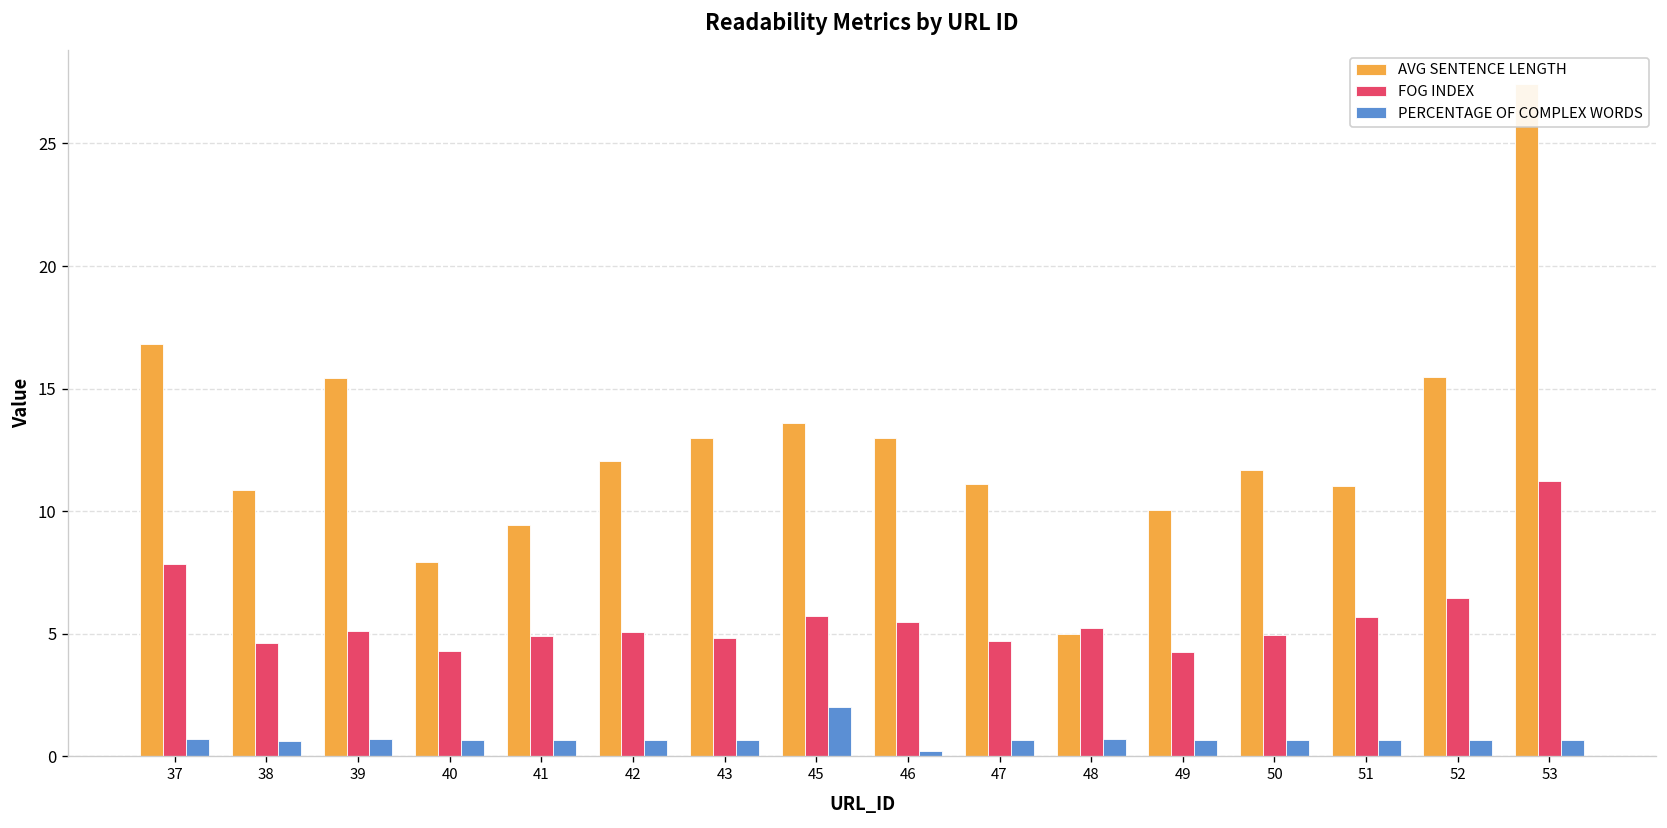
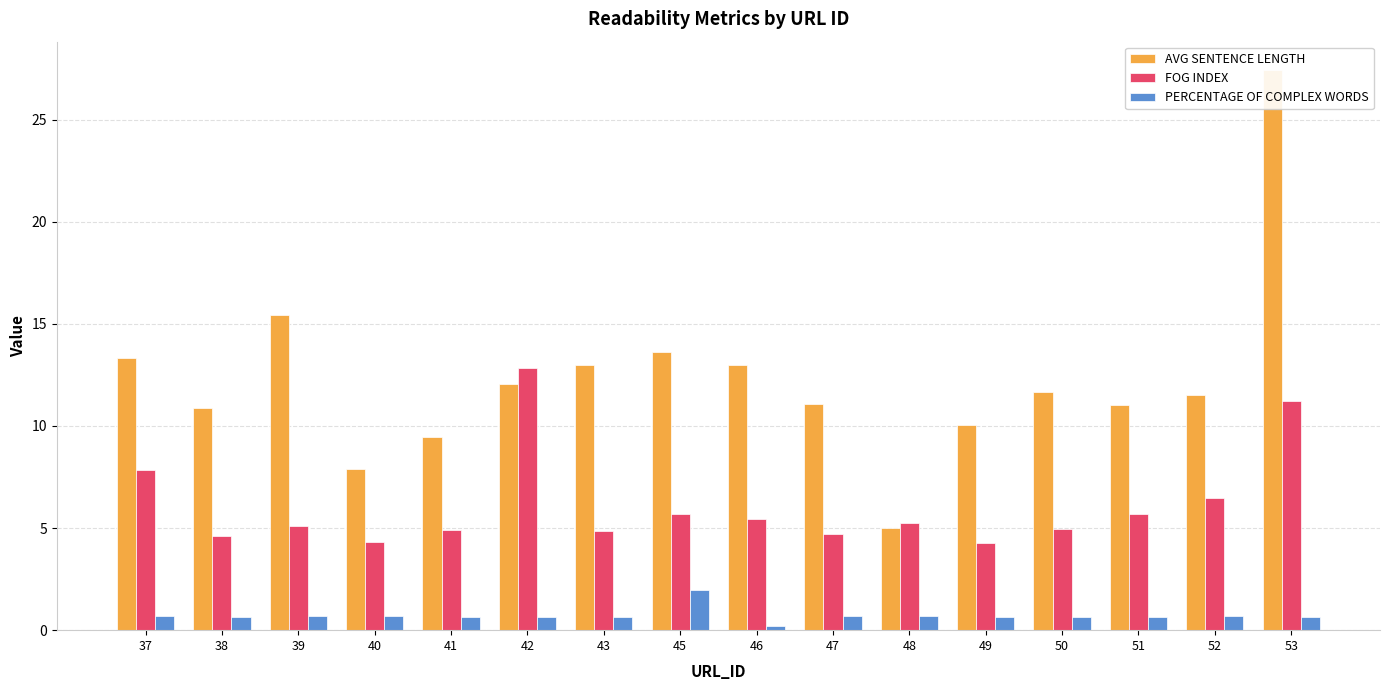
  {
    "AVG SENTENCE LENGTH": {
-     "37": 16.8,
+     "37": 13.3,
      "38": 10.9,
      "39": 15.4,
      "40": 7.9,
      "41": 9.4,
      "42": 12.1,
      "43": 13.0,
      "45": 13.6,
      "46": 13.0,
      "47": 11.1,
      "48": 5.0,
      "49": 10.0,
      "50": 11.7,
      "51": 11.0,
-     "52": 15.5
+     "52": 11.5
    },
    "FOG INDEX": {
      "37": 7.8,
      "38": 4.6,
      "39": 5.1,
      "40": 4.3,
      "41": 4.9,
-     "42": 5.1,
+     "42": 12.8,
      "43": 4.8,
      "45": 5.7,
      "46": 5.5,
      "47": 4.7,
      "48": 5.2,
      "49": 4.3,
      "50": 4.9,
      "51": 5.7,
      "52": 6.5,
      "53": 11.2
    },
    "PERCENTAGE OF COMPLEX WORDS": {
      "37": 0.7,
      "38": 0.6,
      "39": 0.7,
      "40": 0.7,
      "41": 0.7,
      "42": 0.7,
      "43": 0.6,
      "45": 2.0,
      "46": 0.2,
      "47": 0.7,
      "48": 0.7,
      "49": 0.6,
      "50": 0.7,
      "51": 0.7,
      "52": 0.7,
      "53": 0.7
    }
  }
